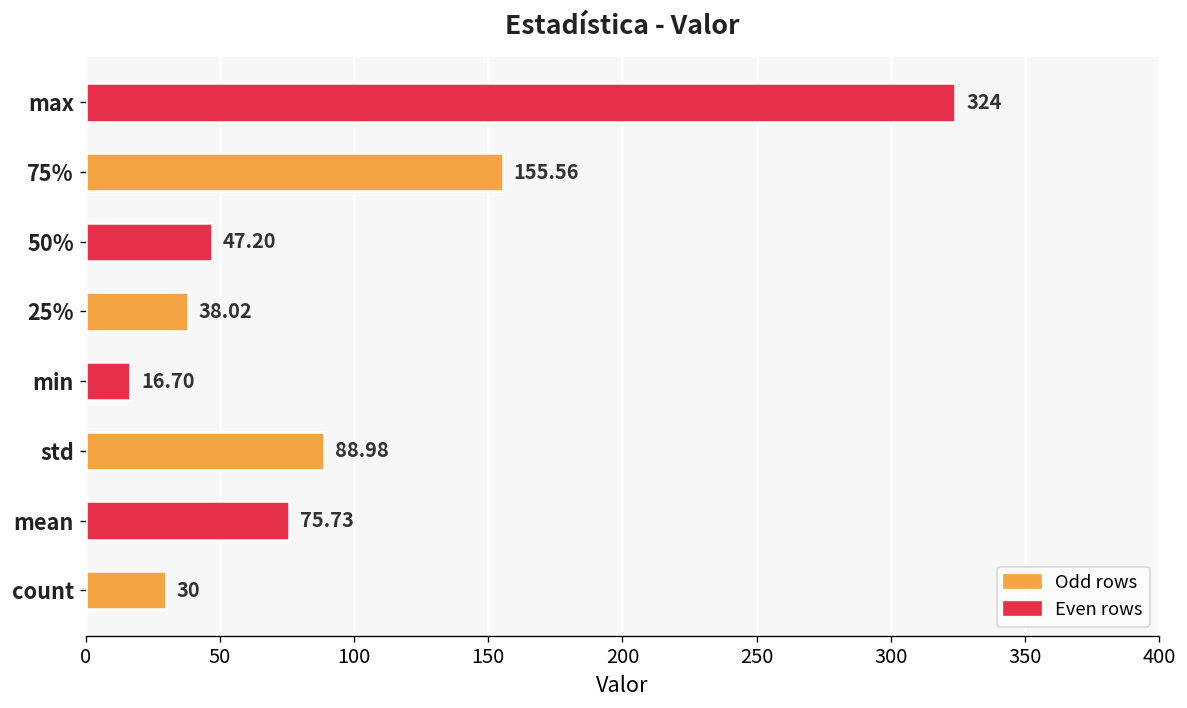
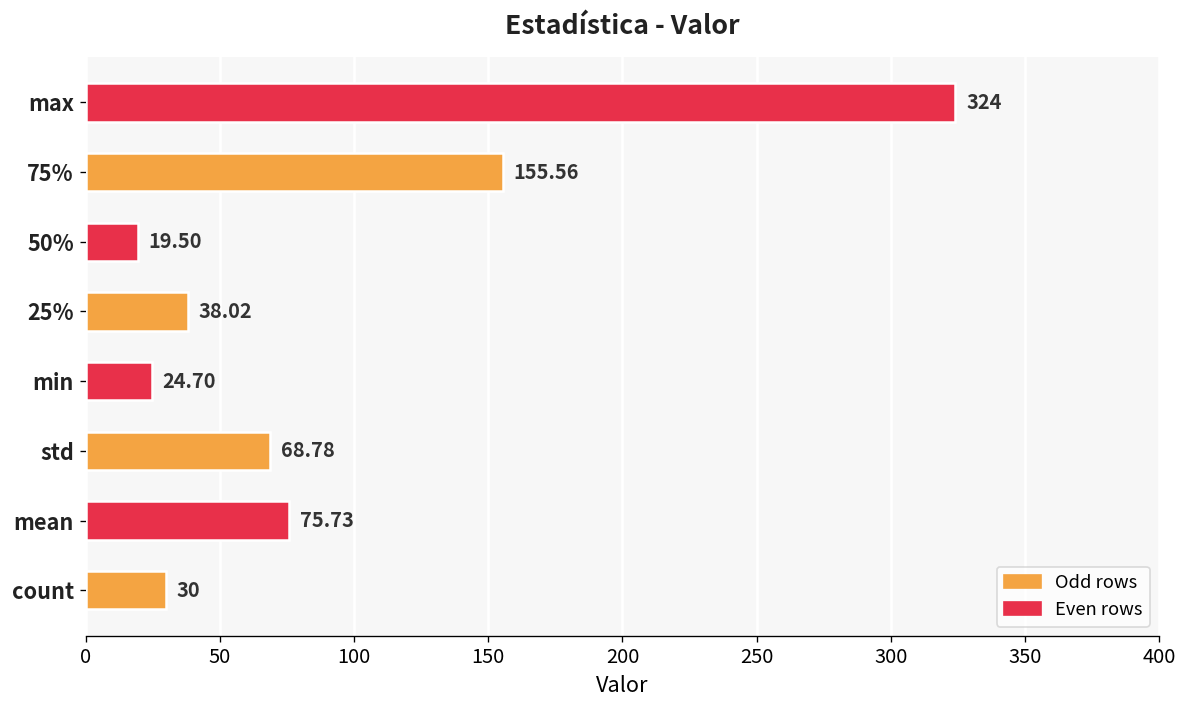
  {
    "max": 324,
    "75%": 155.56,
-   "50%": 47.20,
+   "50%": 19.50,
    "25%": 38.02,
-   "min": 16.70,
-   "std": 88.98,
+   "min": 24.70,
+   "std": 68.78,
    "mean": 75.73,
    "count": 30
  }
